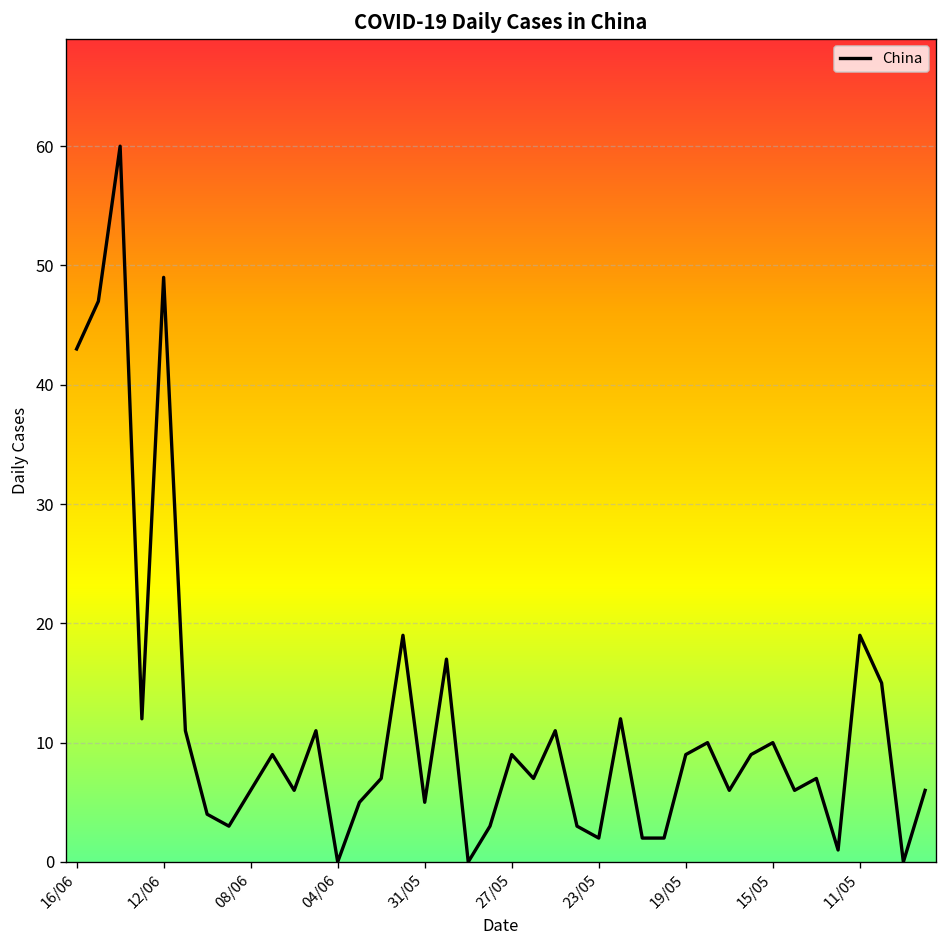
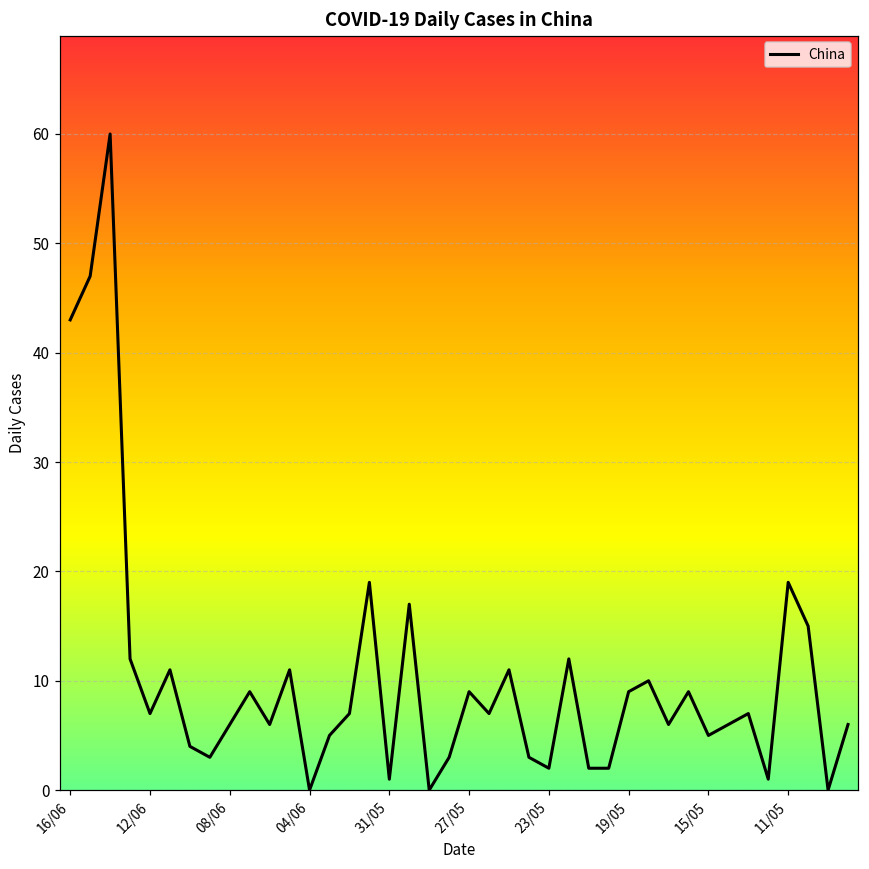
  {
    "16/06": 43,
-   "12/06": 49,
+   "12/06": 7,
    "08/06": 6,
    "04/06": 0,
-   "31/05": 5,
+   "31/05": 1,
    "27/05": 9,
    "23/05": 2,
    "19/05": 9,
-   "15/05": 10,
+   "15/05": 5,
    "11/05": 19
  }
